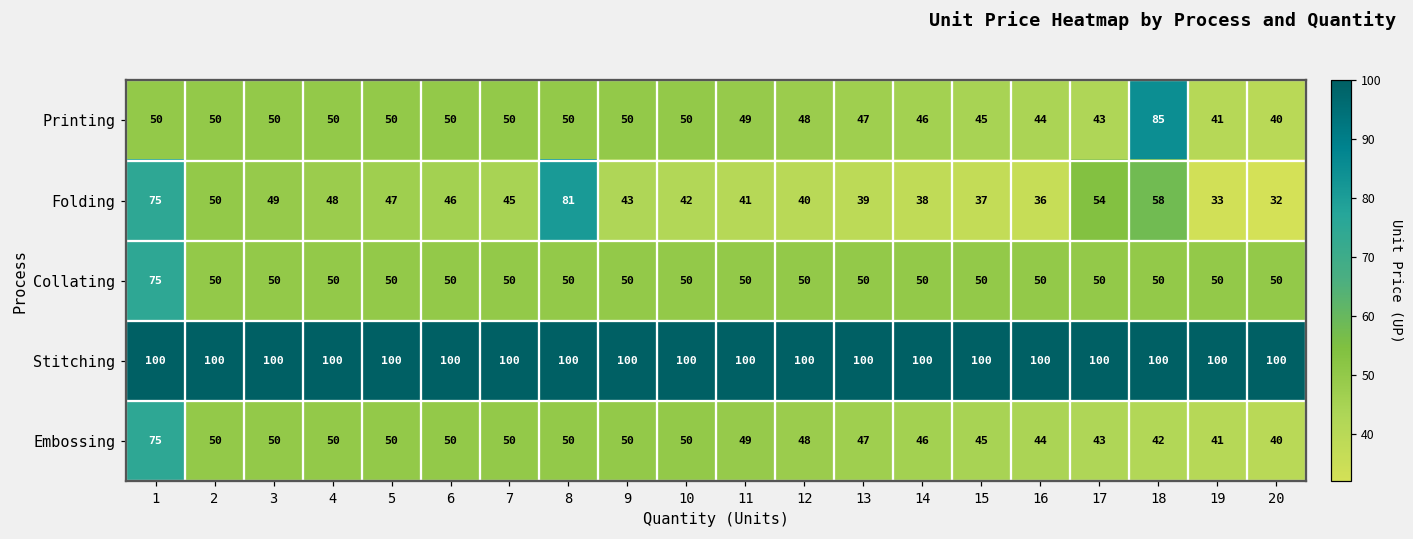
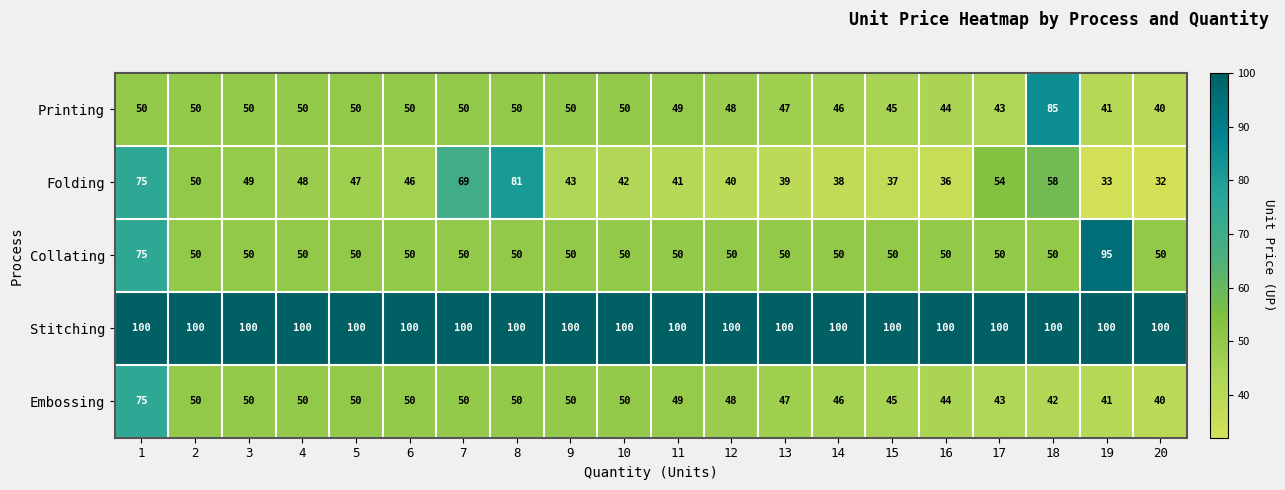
  {
    "Printing": {
      "1": 50,
      "2": 50,
      "3": 50,
      "4": 50,
      "5": 50,
      "6": 50,
      "7": 50,
      "8": 50,
      "9": 50,
      "10": 50,
      "11": 49,
      "12": 48,
      "13": 47,
      "14": 46,
      "15": 45,
      "16": 44,
      "17": 43,
      "18": 85,
      "19": 41,
      "20": 40
    },
    "Folding": {
      "1": 75,
      "2": 50,
      "3": 49,
      "4": 48,
      "5": 47,
      "6": 46,
-     "7": 45,
+     "7": 69,
      "8": 81,
      "9": 43,
      "10": 42,
      "11": 41,
      "12": 40,
      "13": 39,
      "14": 38,
      "15": 37,
      "16": 36,
      "17": 54,
      "18": 58,
      "19": 33,
      "20": 32
    },
    "Collating": {
      "1": 75,
      "2": 50,
      "3": 50,
      "4": 50,
      "5": 50,
      "6": 50,
      "7": 50,
      "8": 50,
      "9": 50,
      "10": 50,
      "11": 50,
      "12": 50,
      "13": 50,
      "14": 50,
      "15": 50,
      "16": 50,
      "17": 50,
      "18": 50,
-     "19": 50,
+     "19": 95,
      "20": 50
    },
    "Stitching": {
      "1": 100,
      "2": 100,
      "3": 100,
      "4": 100,
      "5": 100,
      "6": 100,
      "7": 100,
      "8": 100,
      "9": 100,
      "10": 100,
      "11": 100,
      "12": 100,
      "13": 100,
      "14": 100,
      "15": 100,
      "16": 100,
      "17": 100,
      "18": 100,
      "19": 100,
      "20": 100
    },
    "Embossing": {
      "1": 75,
      "2": 50,
      "3": 50,
      "4": 50,
      "5": 50,
      "6": 50,
      "7": 50,
      "8": 50,
      "9": 50,
      "10": 50,
      "11": 49,
      "12": 48,
      "13": 47,
      "14": 46,
      "15": 45,
      "16": 44,
      "17": 43,
      "18": 42,
      "19": 41,
      "20": 40
    }
  }
